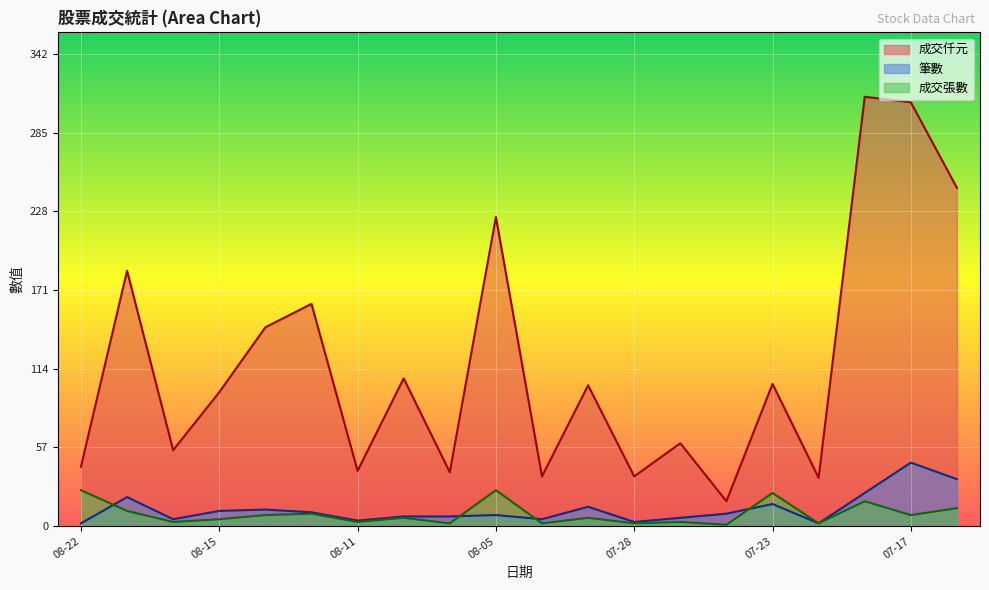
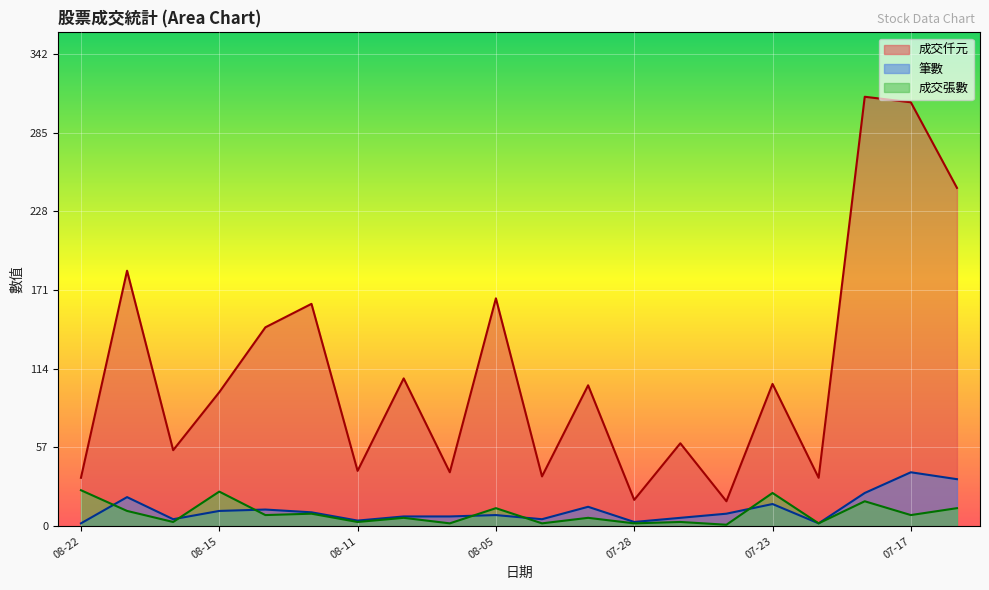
  {
    "成交仟元": {
-     "08-22": 43,
+     "08-22": 35,
      "08-15": 97,
      "08-11": 40,
-     "08-05": 224,
-     "07-28": 36,
+     "08-05": 165,
+     "07-28": 19,
      "07-23": 103,
      "07-17": 307
    },
    "筆數": {
      "08-22": 2,
      "08-15": 11,
      "08-05": 8,
      "07-23": 16,
-     "07-17": 46
+     "07-17": 39
    },
    "成交張數": {
      "08-22": 26,
-     "08-15": 5,
-     "08-05": 26,
+     "08-15": 25,
+     "08-05": 13,
      "07-23": 24,
      "07-17": 8
    }
  }
